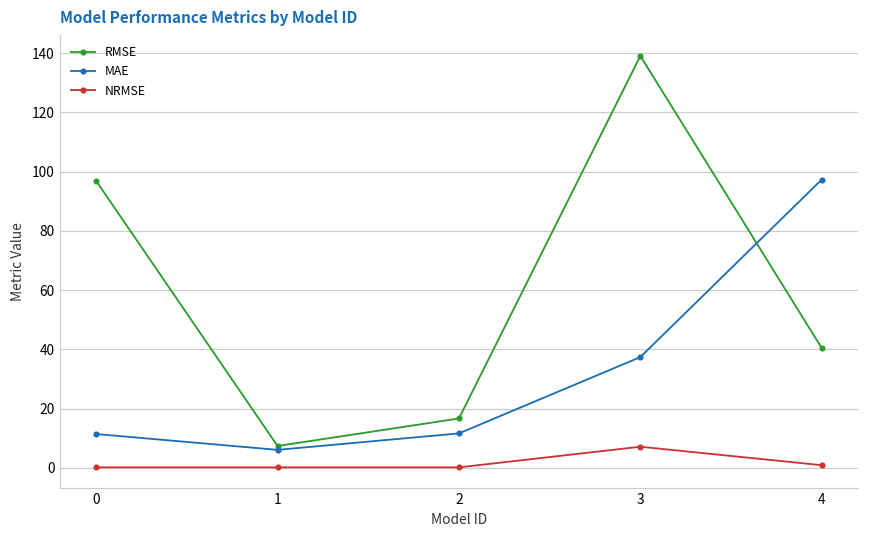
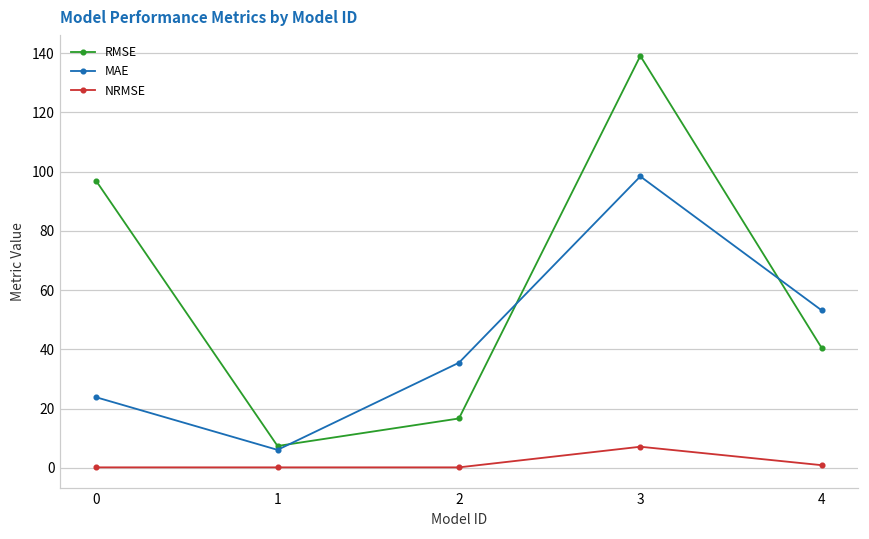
  {
    "RMSE": {
      "0": 97,
      "1": 7,
      "2": 17,
      "3": 139,
      "4": 40
    },
    "MAE": {
-     "0": 11,
+     "0": 24,
      "1": 6,
-     "2": 12,
-     "3": 37,
-     "4": 97
+     "2": 35,
+     "3": 98,
+     "4": 53
    },
    "NRMSE": {
      "0": 0,
      "1": 0,
      "2": 0,
      "3": 7,
      "4": 1
    }
  }
